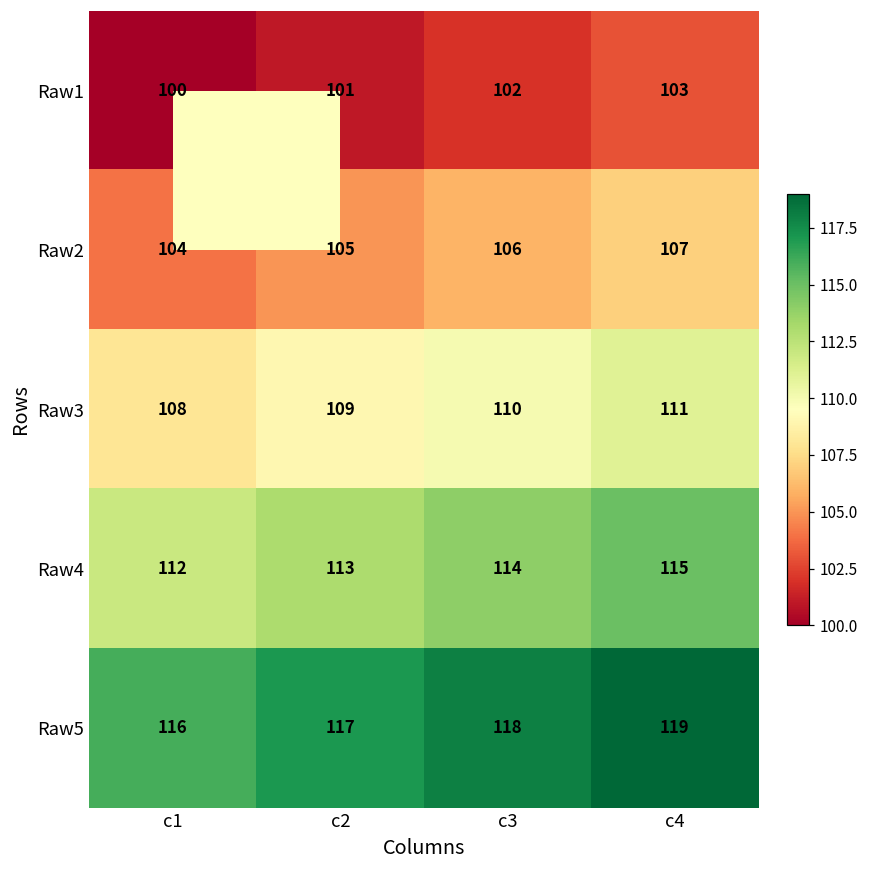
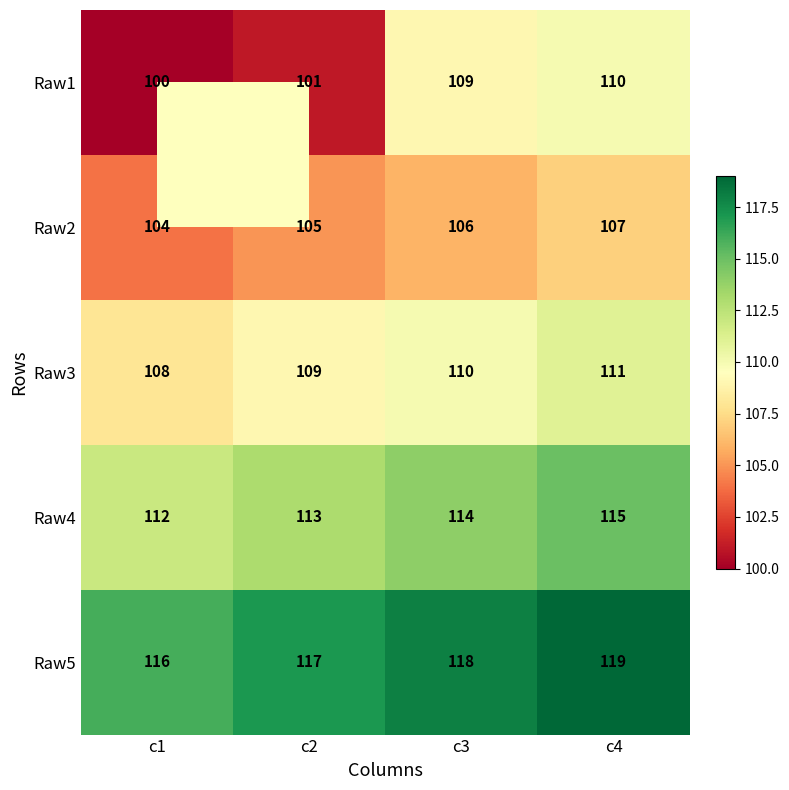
  {
    "Raw1": {
-     "c3": 102,
-     "c4": 103
+     "c3": 109,
+     "c4": 110
    },
    "Raw2": {
      "c3": 106,
      "c4": 107
    },
    "Raw3": {
      "c1": 108,
      "c2": 109,
      "c3": 110,
      "c4": 111
    },
    "Raw4": {
      "c1": 112,
      "c2": 113,
      "c3": 114,
      "c4": 115
    },
    "Raw5": {
      "c1": 116,
      "c2": 117,
      "c3": 118,
      "c4": 119
    }
  }
